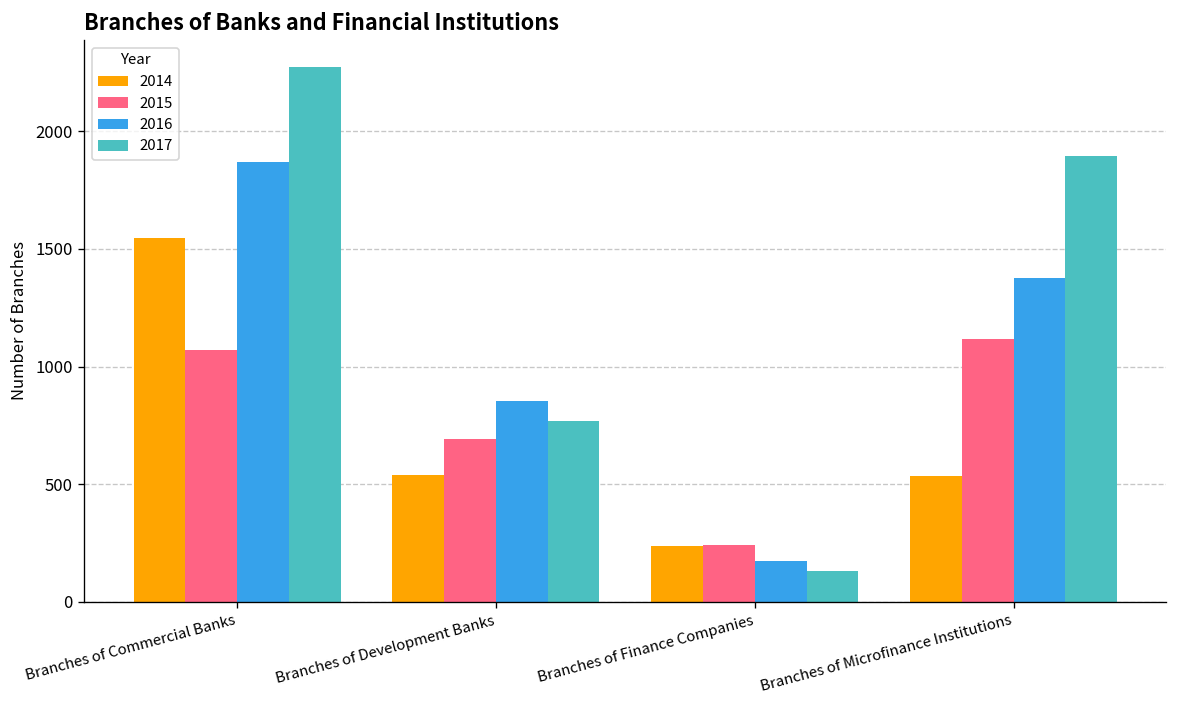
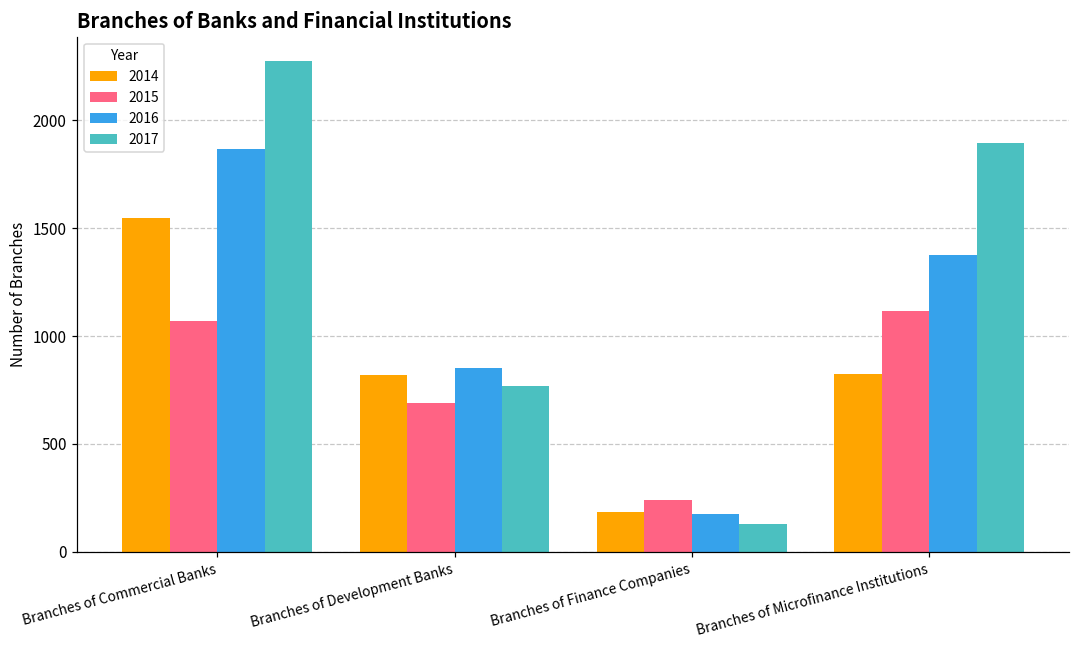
  {
    "2014": {
      "Branches of Commercial Banks": 1550,
-     "Branches of Development Banks": 540,
-     "Branches of Finance Companies": 240,
-     "Branches of Microfinance Institutions": 530
+     "Branches of Development Banks": 820,
+     "Branches of Finance Companies": 190,
+     "Branches of Microfinance Institutions": 830
    },
    "2015": {
      "Branches of Commercial Banks": 1070,
      "Branches of Development Banks": 690,
      "Branches of Finance Companies": 240,
      "Branches of Microfinance Institutions": 1120
    }
  }
